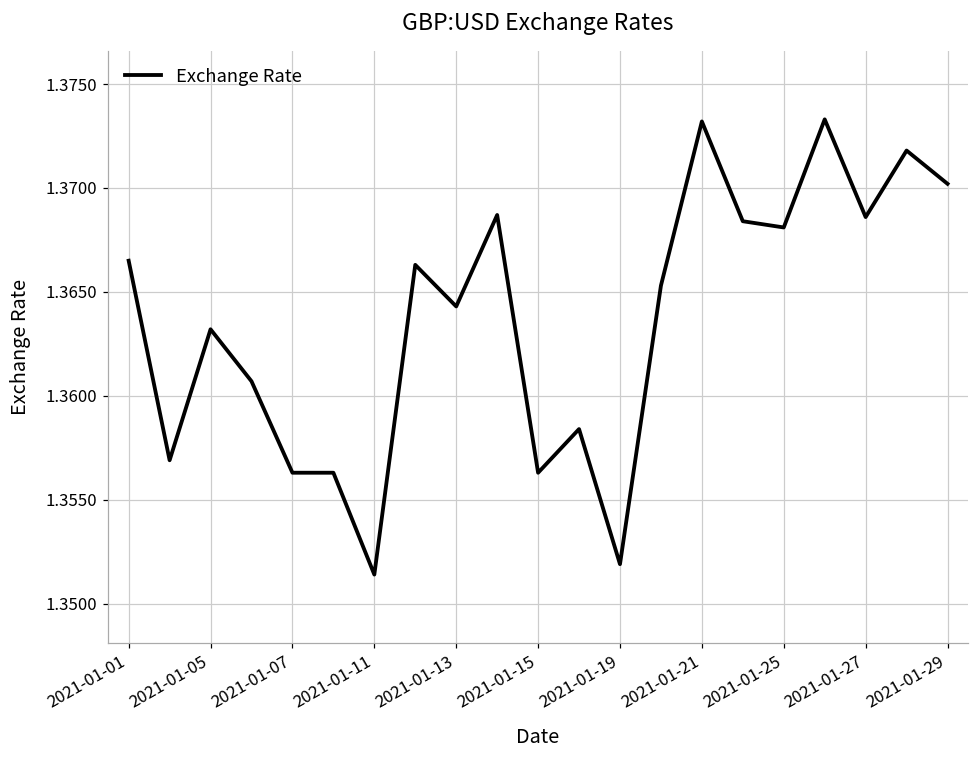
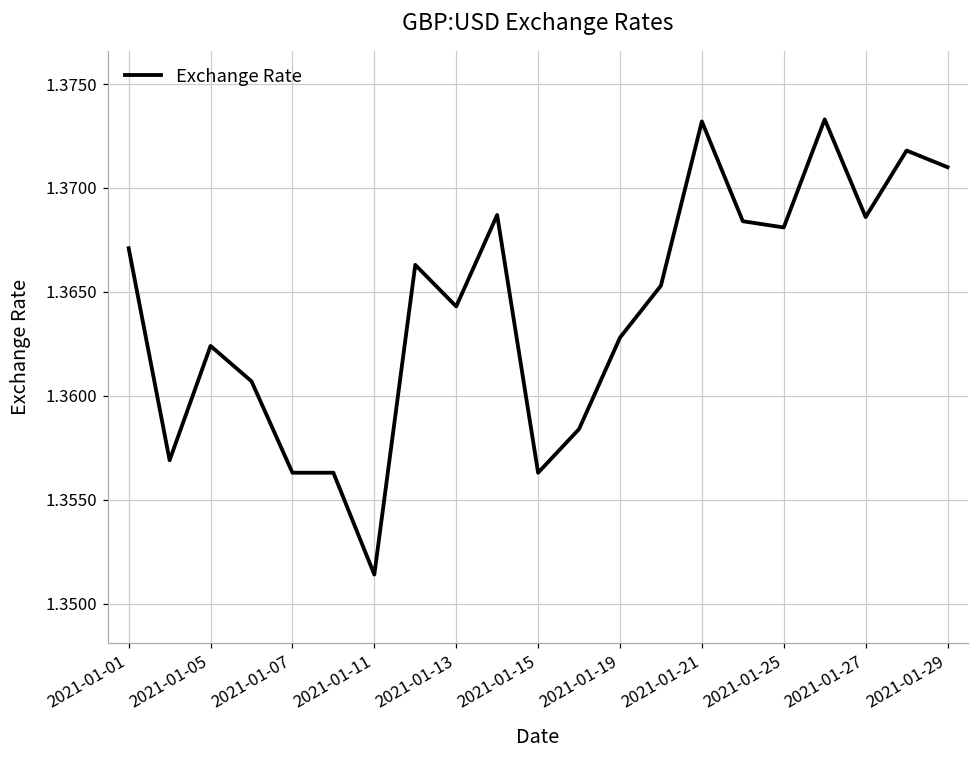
  {
-   "2021-01-01": 1.3665,
-   "2021-01-05": 1.3632,
+   "2021-01-01": 1.3671,
+   "2021-01-05": 1.3624,
    "2021-01-07": 1.3563,
    "2021-01-11": 1.3514,
    "2021-01-13": 1.3643,
    "2021-01-15": 1.3563,
-   "2021-01-19": 1.3519,
+   "2021-01-19": 1.3628,
    "2021-01-21": 1.3732,
    "2021-01-25": 1.3681,
    "2021-01-27": 1.3686,
-   "2021-01-29": 1.3702
+   "2021-01-29": 1.3710
  }
